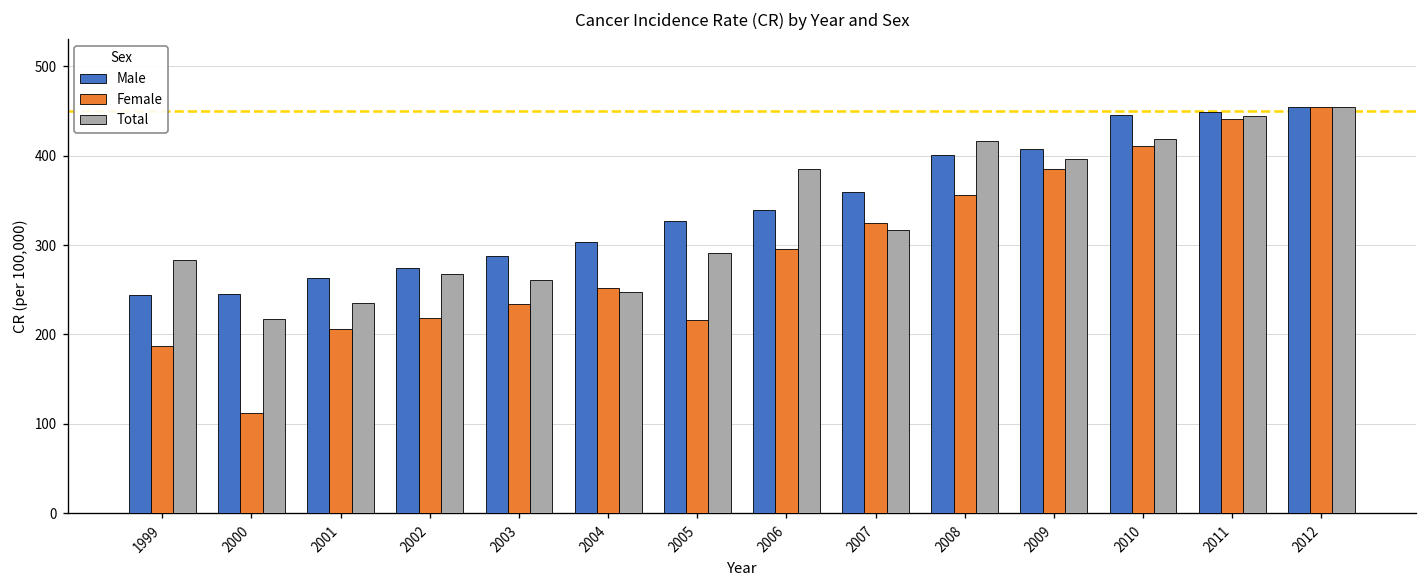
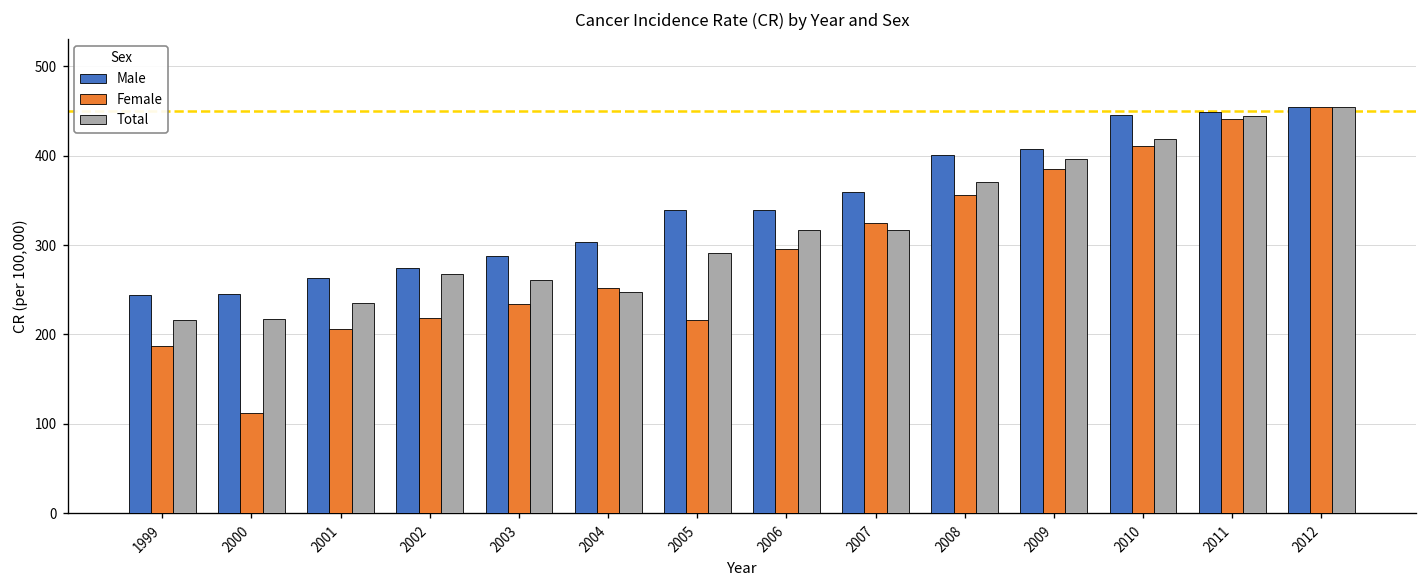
  {
    "Male": {
      "1999": 240,
      "2000": 250,
      "2001": 260,
      "2002": 270,
      "2003": 290,
      "2004": 300,
-     "2005": 330,
+     "2005": 340,
      "2006": 340,
      "2007": 360,
      "2008": 400,
      "2009": 410,
      "2010": 450,
      "2011": 450,
      "2012": 450
    },
    "Female": {
      "1999": 190,
      "2000": 110,
      "2001": 210,
      "2002": 220,
      "2003": 230,
      "2004": 250,
      "2005": 220,
      "2006": 300,
      "2007": 320,
      "2008": 360,
      "2009": 390,
      "2010": 410,
      "2011": 440,
      "2012": 450
    },
    "Total": {
-     "1999": 280,
+     "1999": 220,
      "2000": 220,
      "2001": 230,
      "2002": 270,
      "2003": 260,
      "2004": 250,
      "2005": 290,
-     "2006": 390,
+     "2006": 320,
      "2007": 320,
-     "2008": 420,
+     "2008": 370,
      "2009": 400,
      "2010": 420,
      "2011": 440,
      "2012": 450
    }
  }
